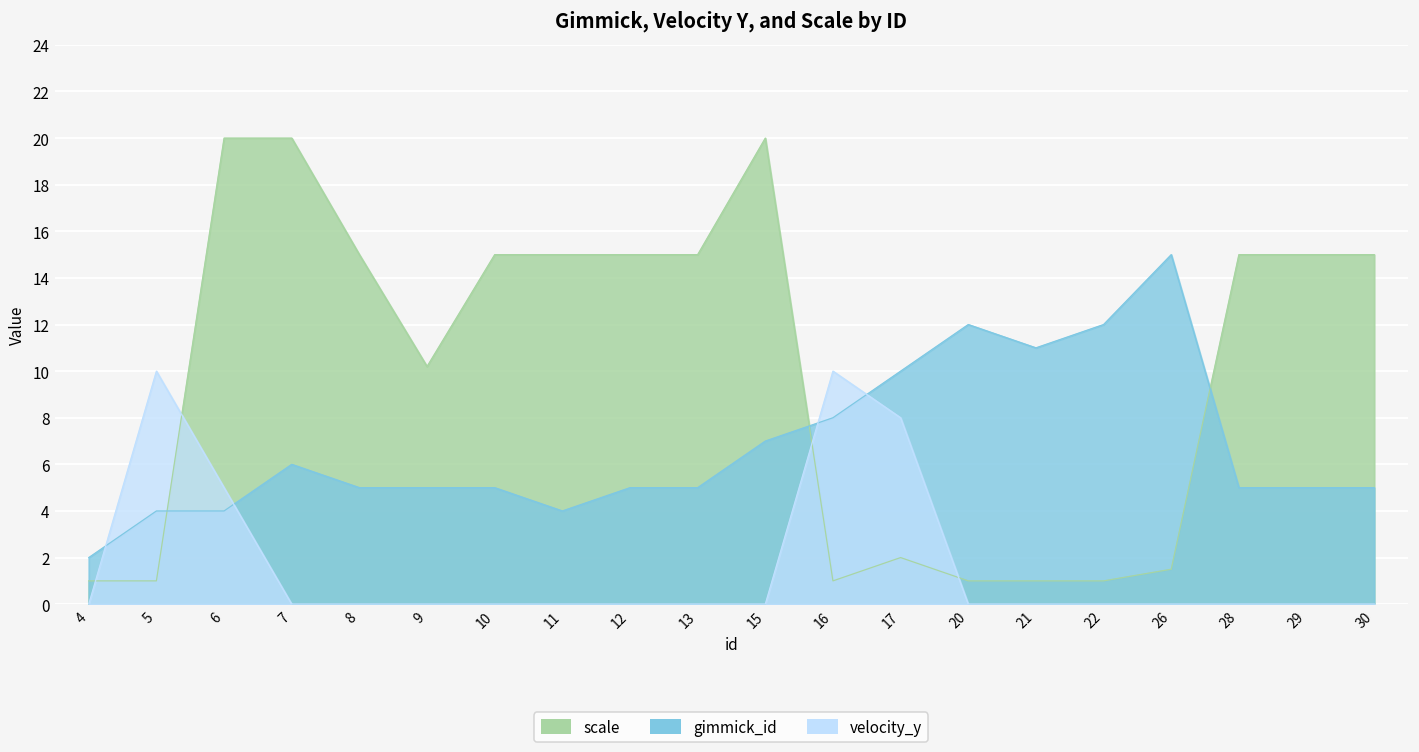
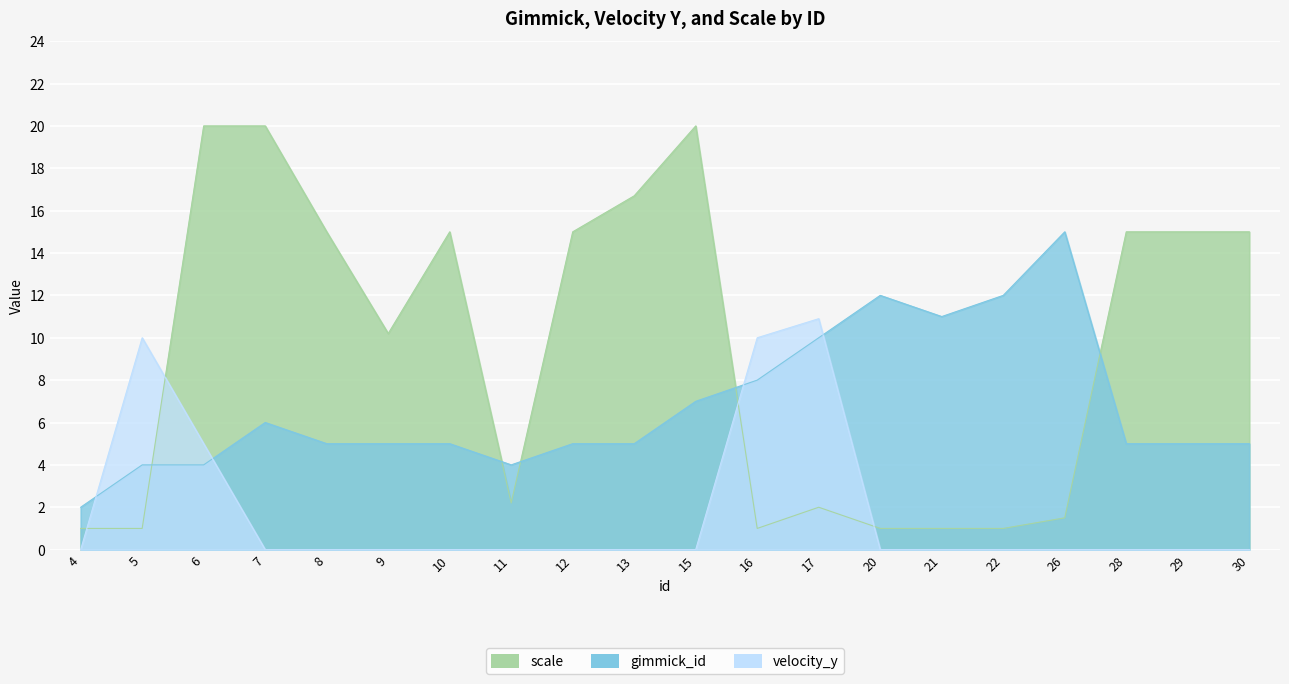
  {
    "scale": {
      "4": 1.0,
      "5": 1.0,
      "6": 20.0,
      "7": 20.0,
      "8": 15.0,
      "9": 10.2,
      "10": 15.0,
-     "11": 15.0,
+     "11": 2.2,
      "12": 15.0,
-     "13": 15.0,
+     "13": 16.7,
      "15": 20.0,
      "16": 1.0,
      "17": 2.0,
      "20": 1.0,
      "21": 1.0,
      "22": 1.0,
      "26": 1.5,
      "28": 15.0,
      "29": 15.0,
      "30": 15.0
    },
    "gimmick_id": {
      "4": 2.0,
      "5": 4.0,
      "6": 4.0,
      "7": 6.0,
      "8": 5.0,
      "9": 5.0,
      "10": 5.0,
      "11": 4.0,
      "12": 5.0,
      "13": 5.0,
      "15": 7.0,
      "16": 8.0,
      "17": 10.0,
      "20": 12.0,
      "21": 11.0,
      "22": 12.0,
      "26": 15.0,
      "28": 5.0,
      "29": 5.0,
      "30": 5.0
    },
    "velocity_y": {
      "4": 0.0,
      "5": 10.0,
      "6": 5.0,
      "7": 0.0,
      "8": 0.0,
      "9": 0.0,
      "10": 0.0,
      "11": 0.0,
      "12": 0.0,
      "13": 0.0,
      "15": 0.0,
      "16": 10.0,
-     "17": 8.0,
+     "17": 10.9,
      "20": 0.0,
      "21": 0.0,
      "22": 0.0,
      "26": 0.0,
      "28": 0.0,
      "29": 0.0,
      "30": 0.0
    }
  }
